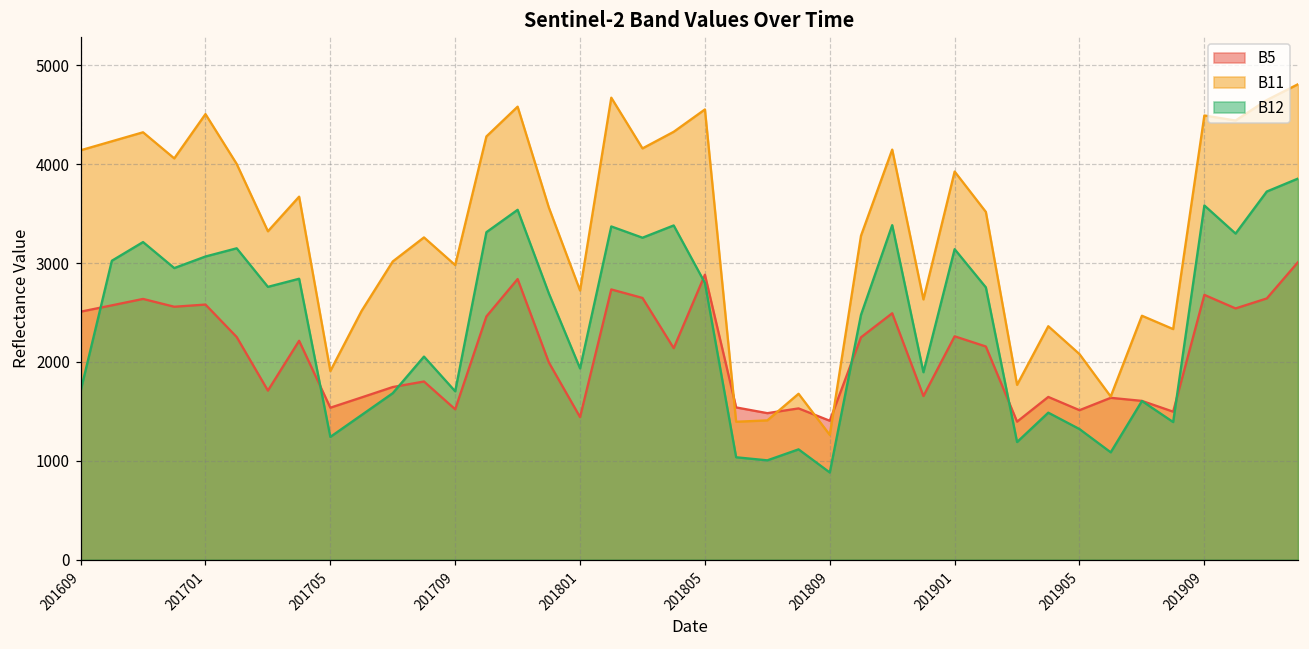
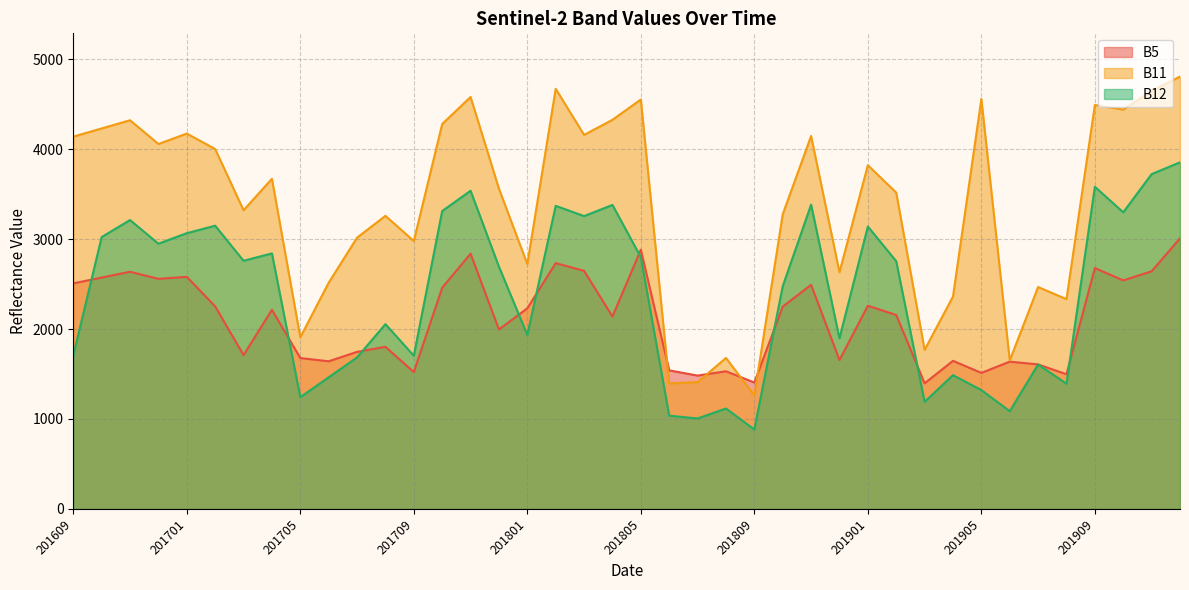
  {
    "B5": {
      "201609": 2500,
      "201701": 2600,
-     "201705": 1500,
+     "201705": 1700,
      "201709": 1500,
-     "201801": 1400,
+     "201801": 2200,
      "201805": 2900,
      "201809": 1400,
      "201901": 2300,
      "201905": 1500,
      "201909": 2700
    },
    "B11": {
      "201609": 4100,
-     "201701": 4500,
+     "201701": 4200,
      "201705": 1900,
      "201709": 3000,
      "201801": 2700,
      "201805": 4600,
      "201809": 1300,
-     "201901": 3900,
-     "201905": 2100,
+     "201901": 3800,
+     "201905": 4600,
      "201909": 4500
    },
    "B12": {
      "201609": 1700,
      "201701": 3100,
      "201705": 1200,
      "201709": 1700,
      "201801": 1900,
      "201805": 2800,
      "201809": 900,
      "201901": 3100,
      "201905": 1300,
      "201909": 3600
    }
  }
